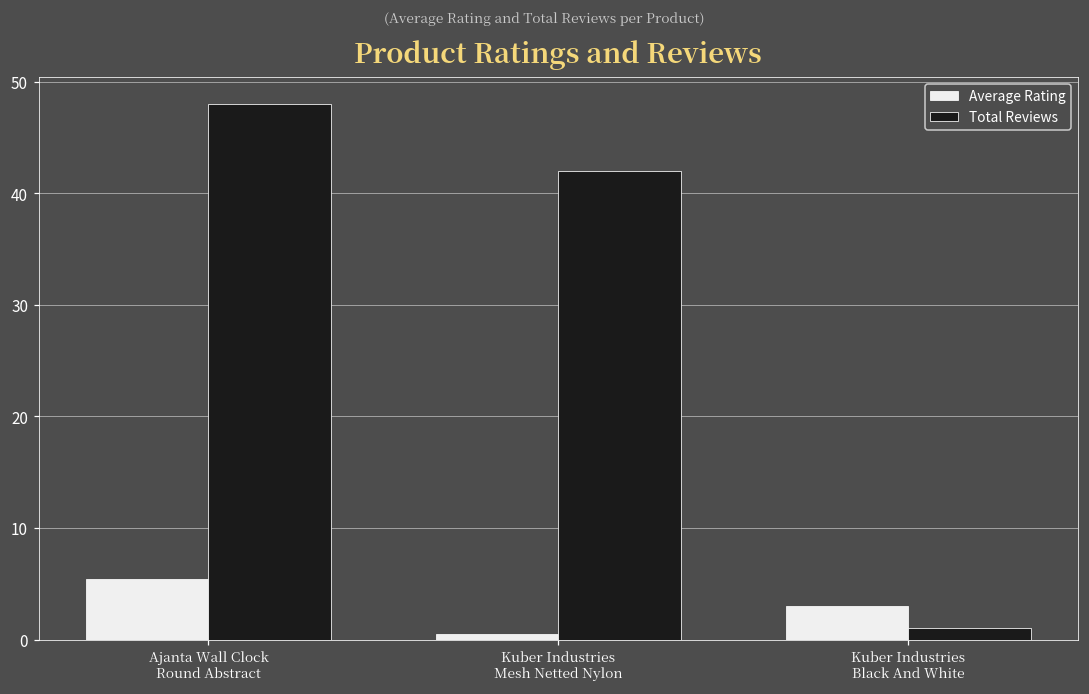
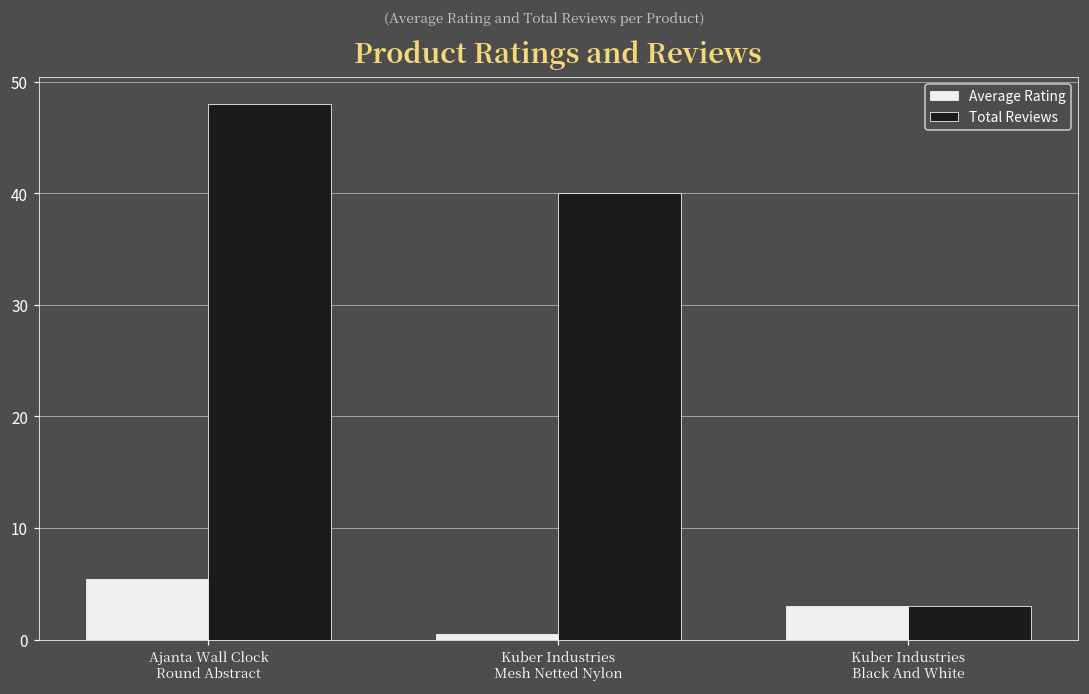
  {
    "Average Rating": {
      "Ajanta Wall Clock Round Abstract": 5.4,
      "Kuber Industries Mesh Netted Nylon": 0.5,
      "Kuber Industries Black And White": 3
    },
    "Total Reviews": {
      "Ajanta Wall Clock Round Abstract": 48,
-     "Kuber Industries Mesh Netted Nylon": 42,
-     "Kuber Industries Black And White": 1
+     "Kuber Industries Mesh Netted Nylon": 40,
+     "Kuber Industries Black And White": 3
    }
  }
